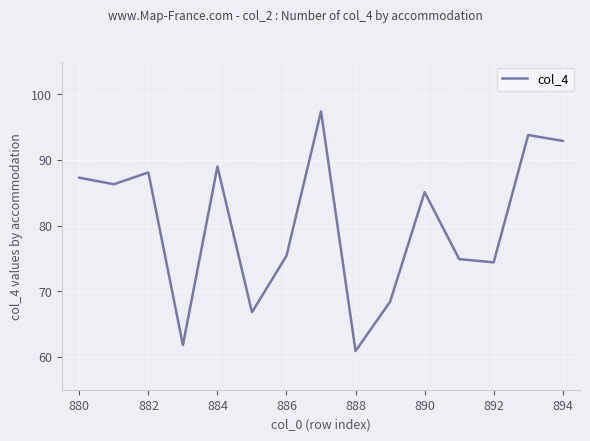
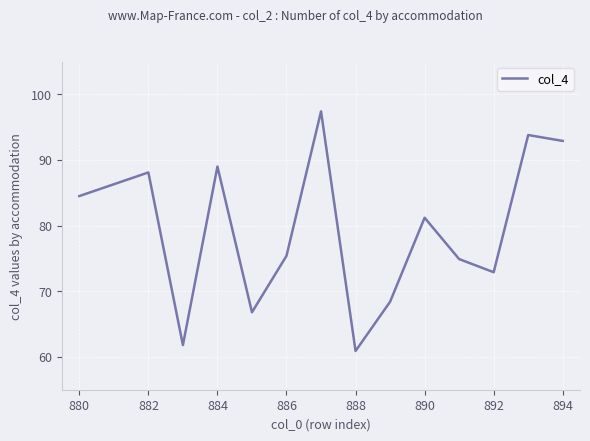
  {
-   "880": 87,
+   "880": 85,
    "882": 88,
    "884": 89,
    "886": 75,
    "888": 61,
-   "890": 85,
-   "892": 74,
+   "890": 81,
+   "892": 73,
    "894": 93
  }
